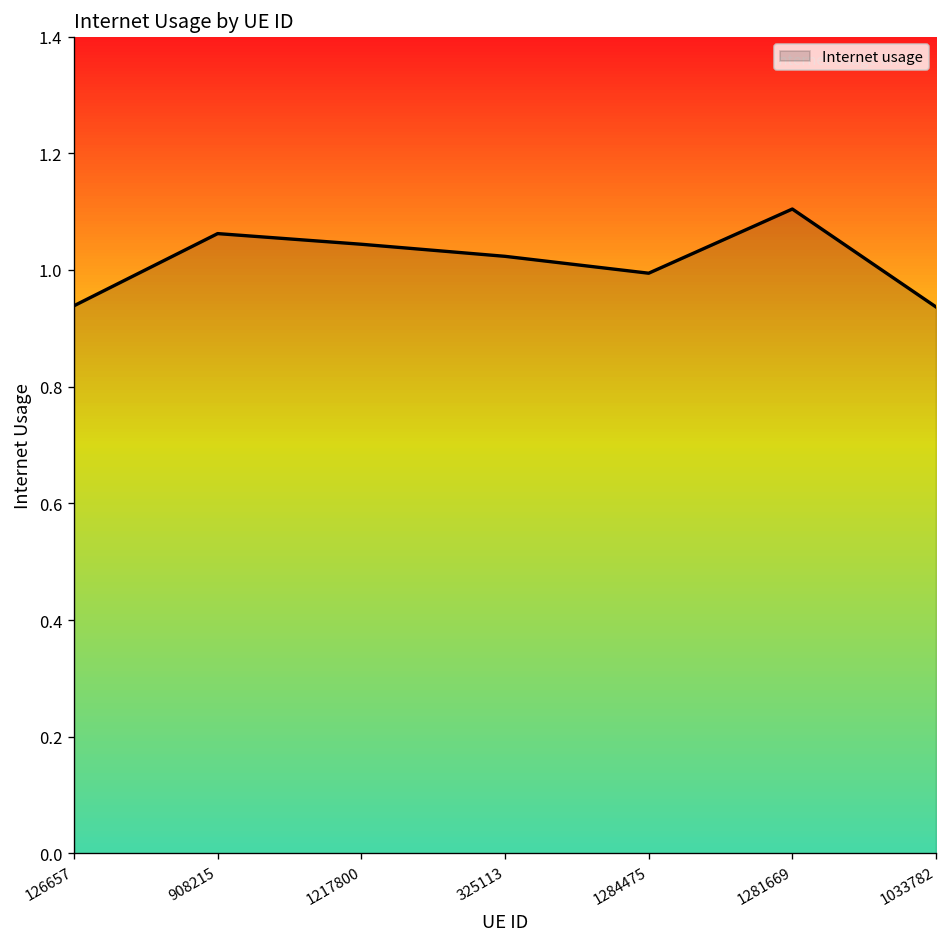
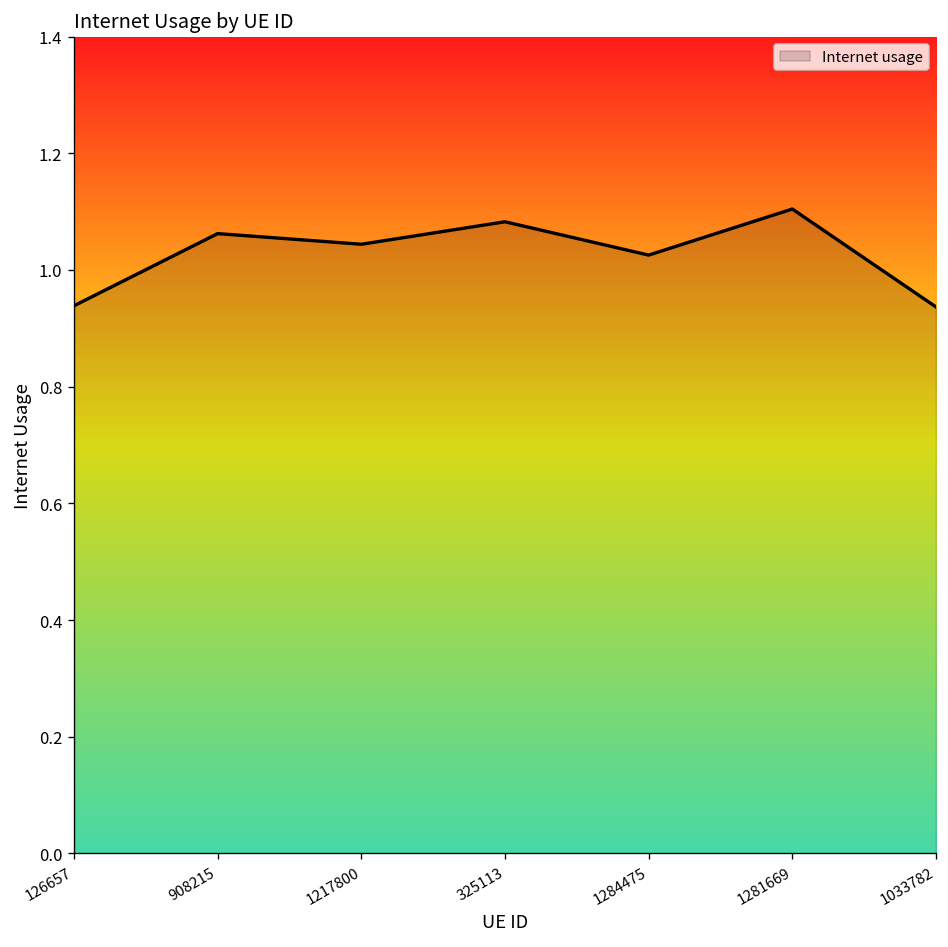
  {
    "126657": 0.94,
    "908215": 1.06,
    "1217800": 1.04,
-   "325113": 1.02,
-   "1284475": 0.99,
+   "325113": 1.08,
+   "1284475": 1.03,
    "1281669": 1.10,
    "1033782": 0.94
  }
